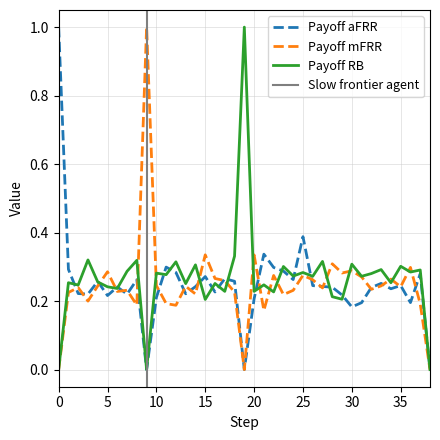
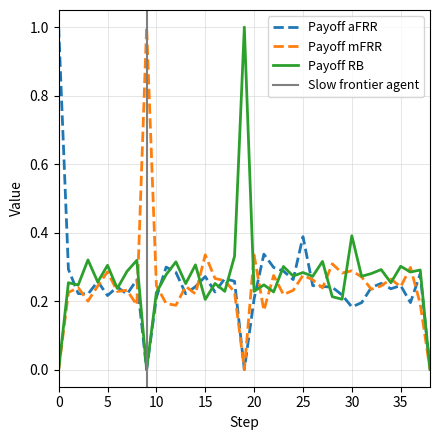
  {
    "Payoff aFRR": {
      "0": 1.00,
      "5": 0.22,
      "10": 0.21,
      "15": 0.27,
      "20": 0.21,
      "25": 0.39,
      "30": 0.18
    },
    "Payoff mFRR": {
      "5": 0.29,
      "10": 0.25,
      "15": 0.34,
      "20": 0.33,
      "25": 0.28,
      "30": 0.29
    },
    "Payoff RB": {
-     "5": 0.24,
-     "10": 0.28,
+     "5": 0.30,
+     "10": 0.22,
      "15": 0.20,
      "20": 0.23,
      "25": 0.28,
-     "30": 0.31,
+     "30": 0.39,
      "35": 0.30
    }
  }
